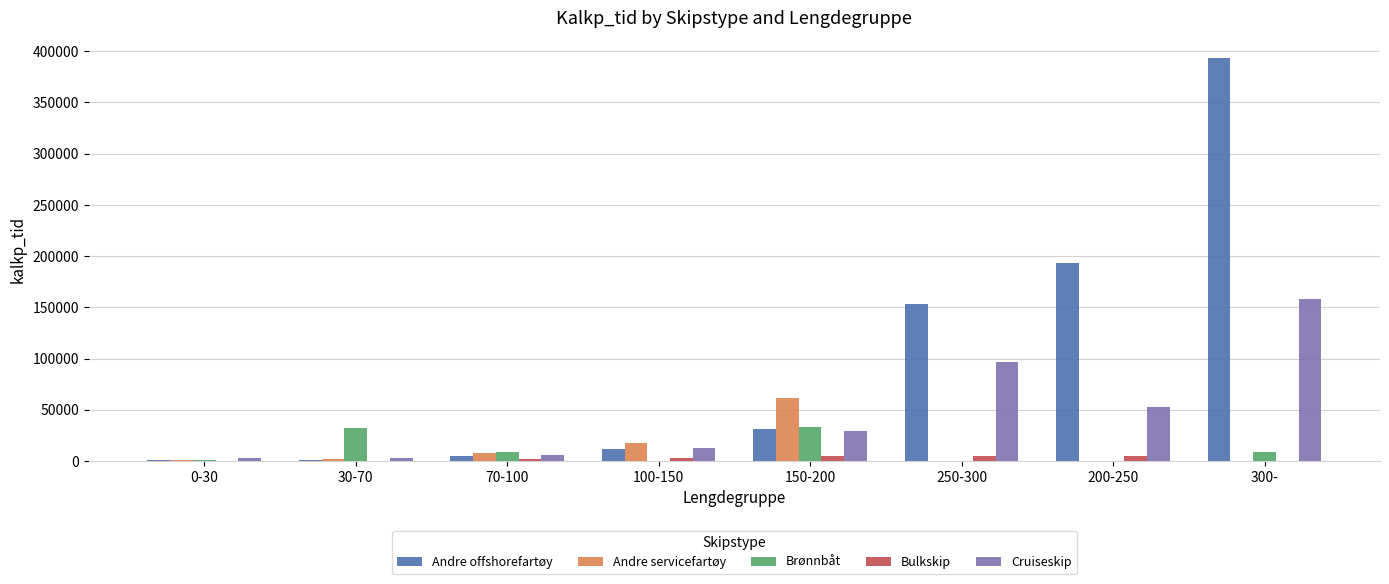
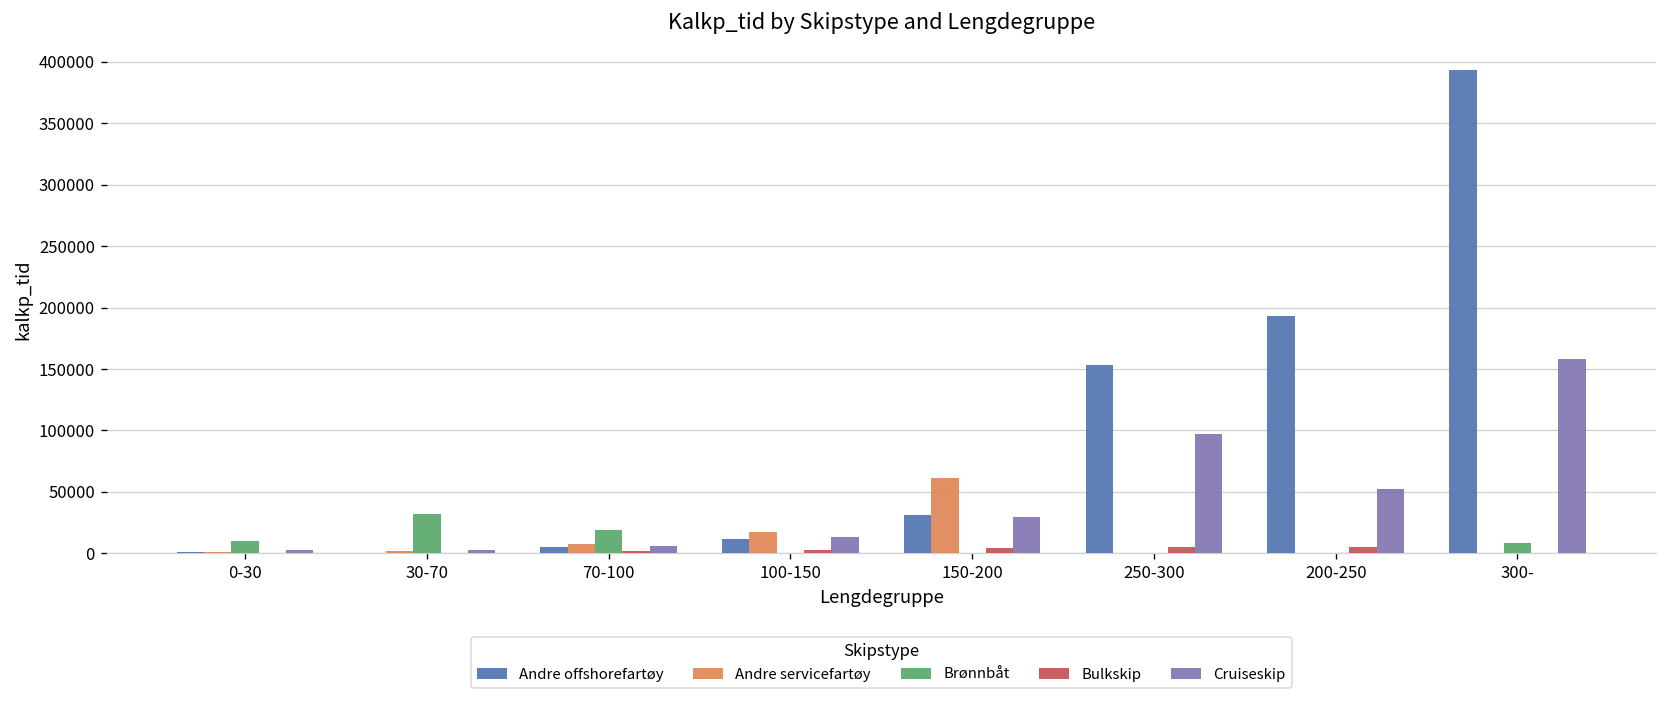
  {
    "Brønnbåt": {
-     "0-30": 1000,
+     "0-30": 10000,
      "30-70": 32000,
-     "70-100": 9000,
+     "70-100": 19000,
      "100-150": 0,
-     "150-200": 34000,
+     "150-200": 0,
      "250-300": 0,
      "200-250": 0,
      "300-": 9000
    }
  }
